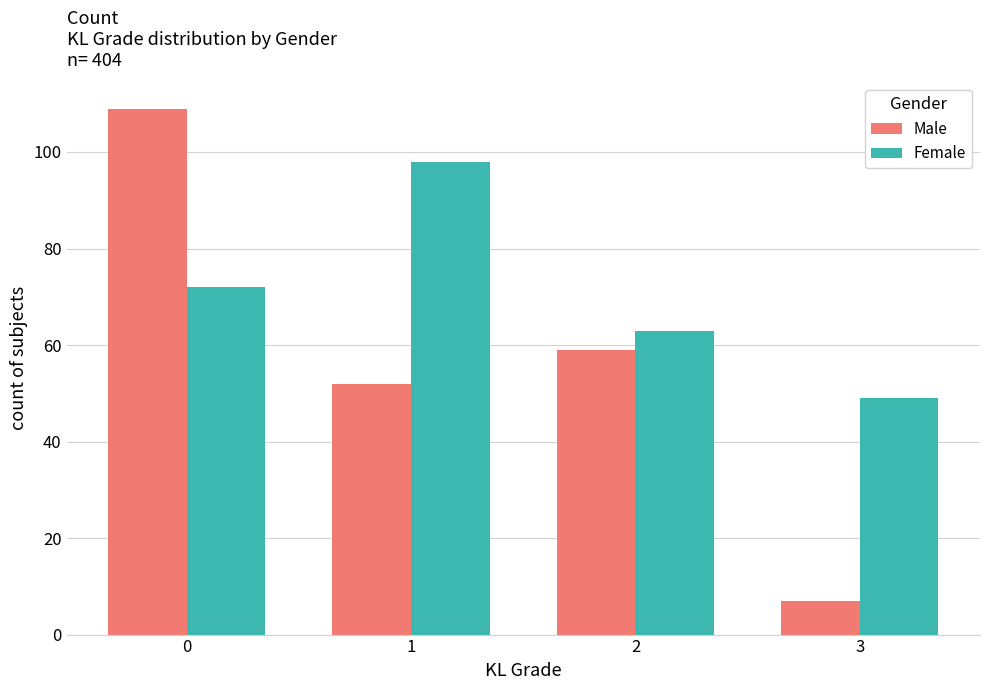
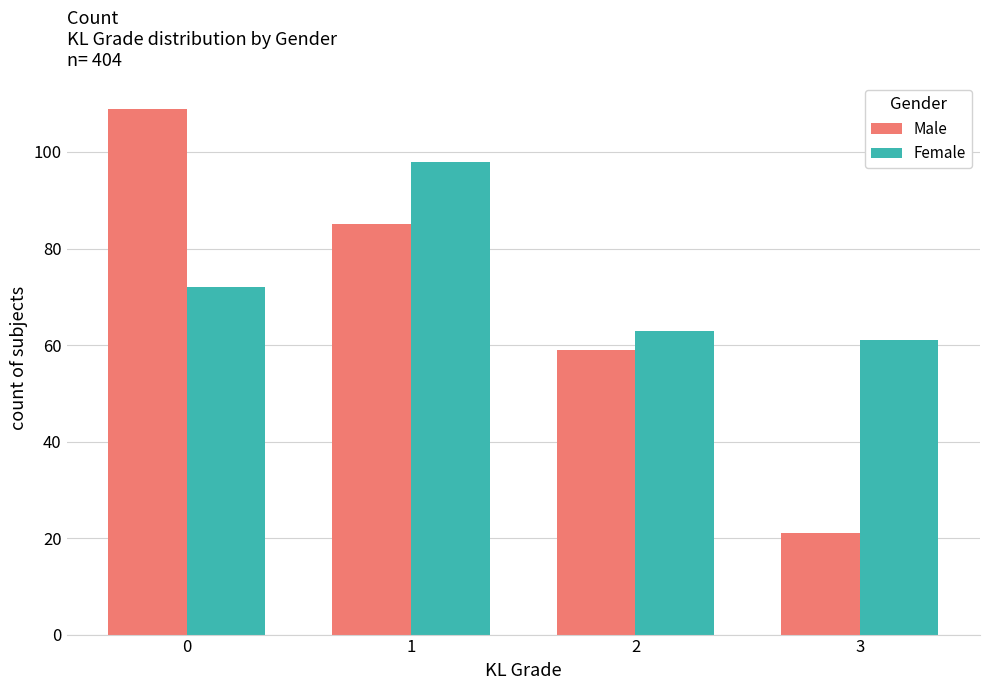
  {
    "Male": {
      "0": 109,
-     "1": 52,
+     "1": 85,
      "2": 59,
-     "3": 7
+     "3": 21
    },
    "Female": {
      "0": 72,
      "1": 98,
      "2": 63,
-     "3": 49
+     "3": 61
    }
  }
